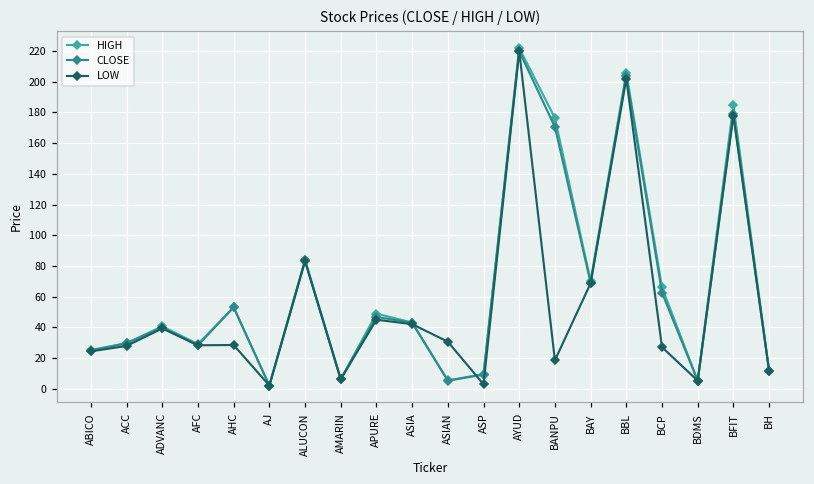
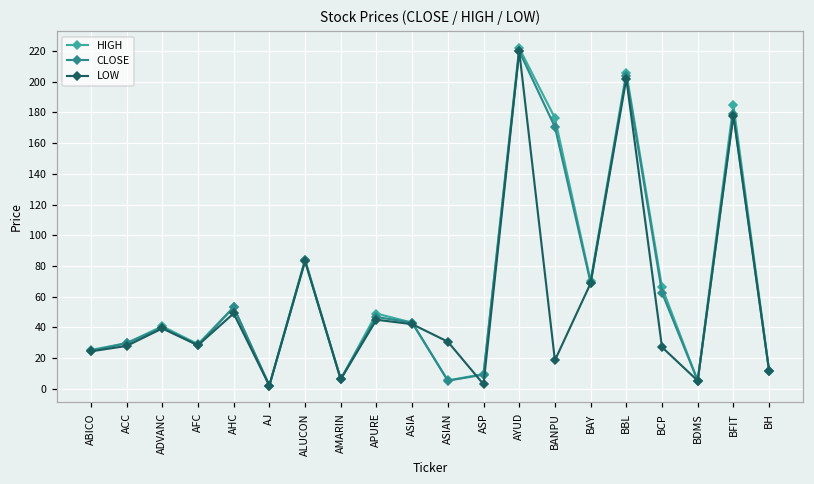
  {
    "LOW": {
-     "AHC": 28,
+     "AHC": 49,
      "ASIAN": 31,
      "ASP": 3,
      "BANPU": 18,
      "BBL": 202,
      "BCP": 27
    }
  }
